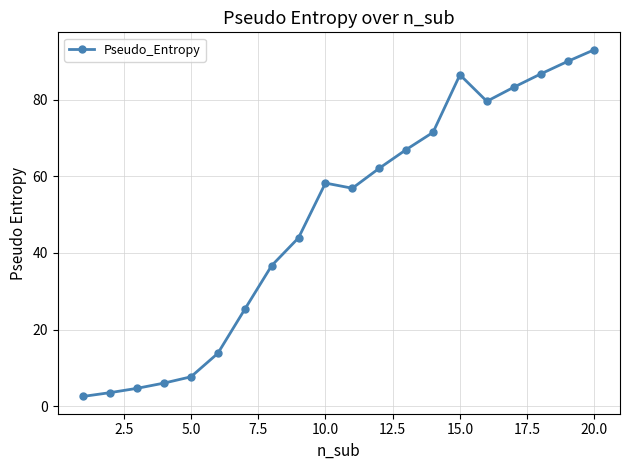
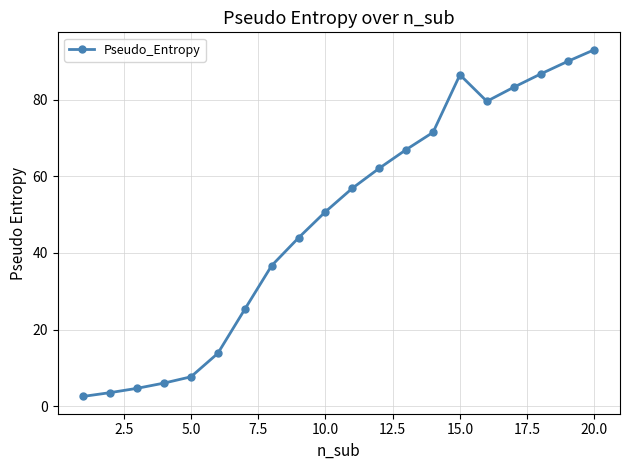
  {
    "5.0": 8,
-   "10.0": 58,
+   "10.0": 51,
    "15.0": 86,
    "20.0": 93
  }
